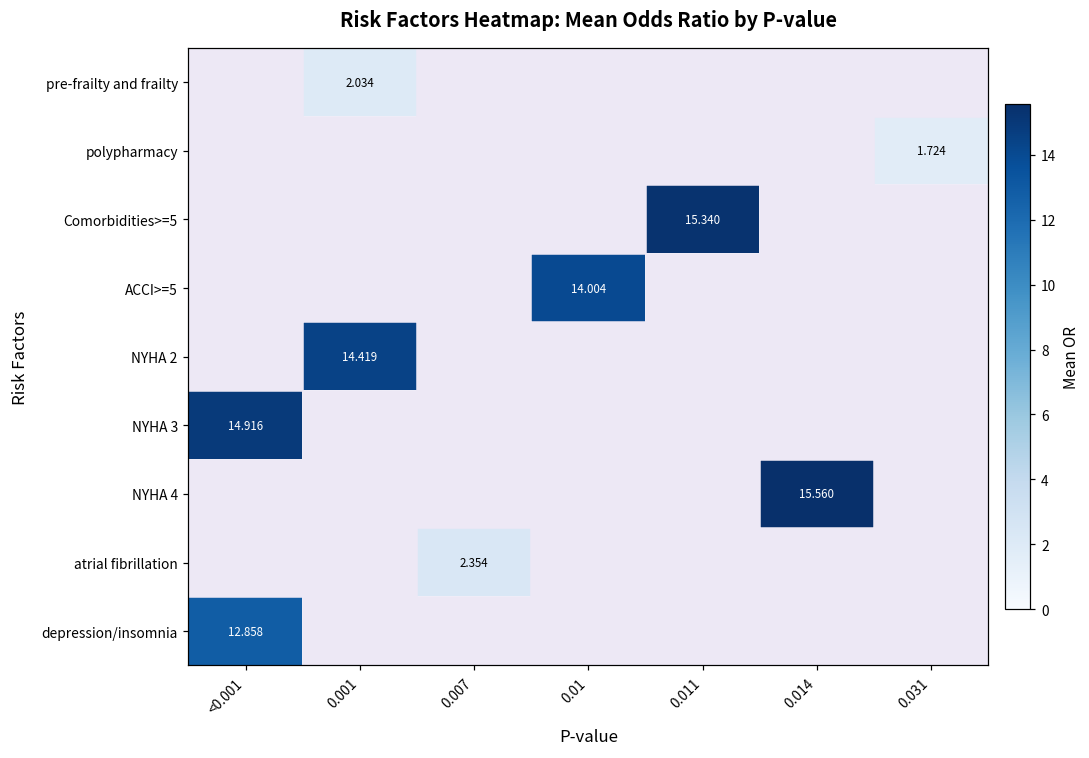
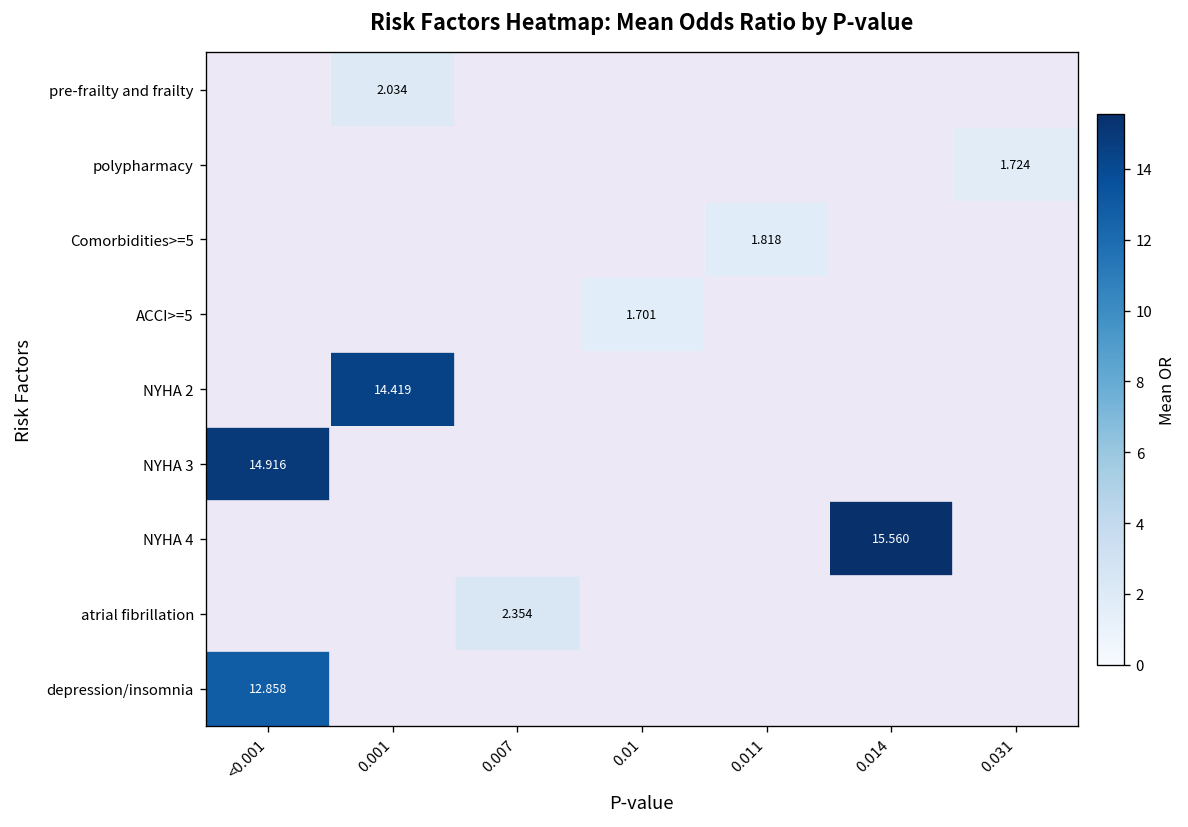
  {
    "pre-frailty and frailty": {
      "0.001": 2.034
    },
    "polypharmacy": {
      "0.031": 1.724
    },
    "Comorbidities>=5": {
-     "0.011": 15.340
+     "0.011": 1.818
    },
    "ACCI>=5": {
-     "0.01": 14.004
+     "0.01": 1.701
    },
    "NYHA 2": {
      "0.001": 14.419
    },
    "NYHA 3": {
      "<0.001": 14.916
    },
    "NYHA 4": {
      "0.014": 15.560
    },
    "atrial fibrillation": {
      "0.007": 2.354
    },
    "depression/insomnia": {
      "<0.001": 12.858
    }
  }
